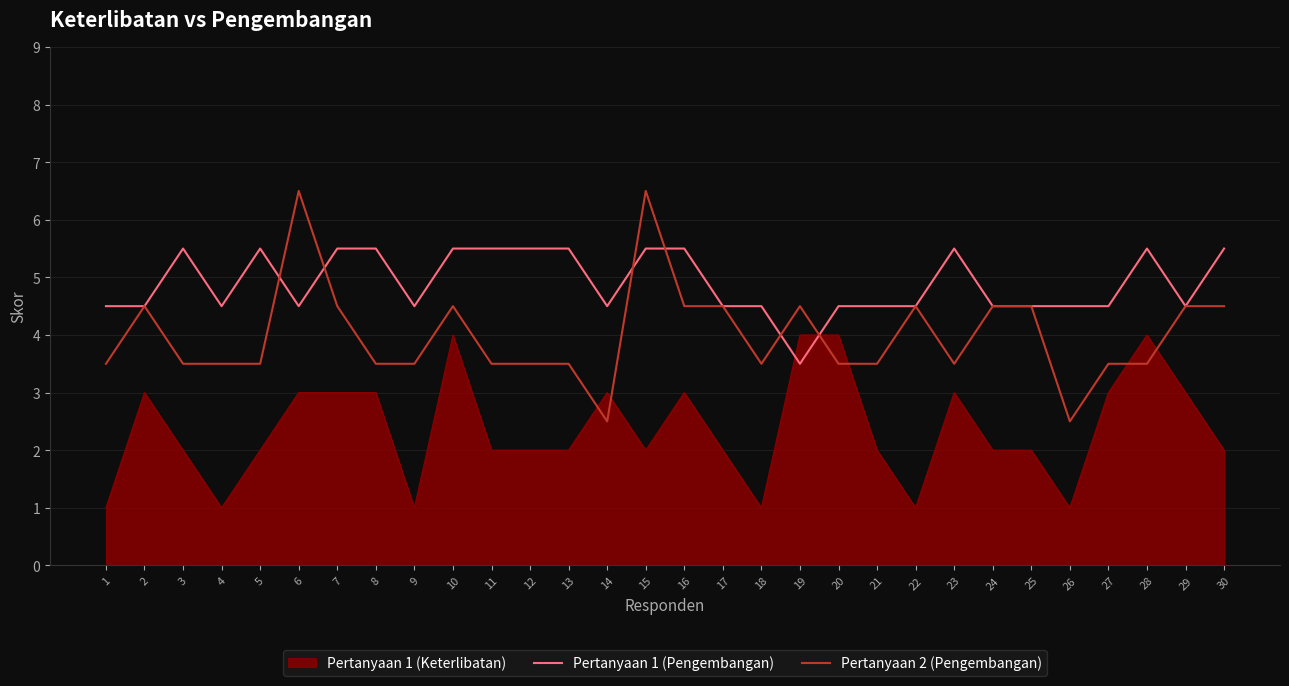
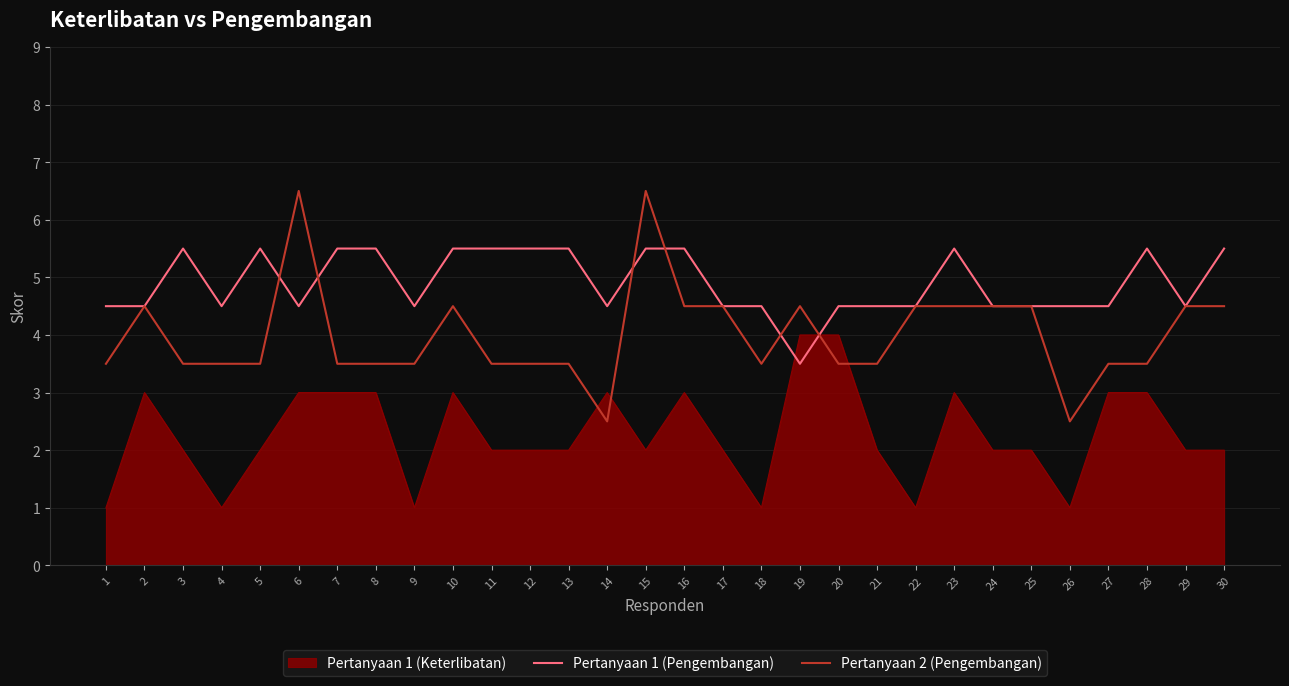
  {
    "Pertanyaan 1 (Keterlibatan)": {
      "1": 1,
      "2": 3,
      "3": 2,
      "4": 1,
      "5": 2,
      "6": 3,
      "7": 3,
      "8": 3,
      "9": 1,
-     "10": 4,
+     "10": 3,
      "11": 2,
      "12": 2,
      "13": 2,
      "14": 3,
      "15": 2,
      "16": 3,
      "17": 2,
      "18": 1,
      "19": 4,
      "20": 4,
      "21": 2,
      "22": 1,
      "23": 3,
      "24": 2,
      "25": 2,
      "26": 1,
      "27": 3,
-     "28": 4,
-     "29": 3,
+     "28": 3,
+     "29": 2,
      "30": 2
    },
    "Pertanyaan 1 (Pengembangan)": {
      "1": 4.5,
      "3": 5.5,
      "4": 4.5,
      "5": 5.5,
      "6": 4.5,
      "7": 5.5,
      "8": 5.5,
      "9": 4.5,
      "10": 5.5,
      "11": 5.5,
      "12": 5.5,
      "13": 5.5,
      "14": 4.5,
      "15": 5.5,
      "16": 5.5,
      "18": 4.5,
      "19": 3.5,
      "20": 4.5,
      "21": 4.5,
      "23": 5.5,
      "26": 4.5,
      "27": 4.5,
      "28": 5.5,
      "30": 5.5
    },
    "Pertanyaan 2 (Pengembangan)": {
      "1": 3.5,
      "3": 3.5,
      "4": 3.5,
      "5": 3.5,
      "6": 6.5,
-     "7": 4.5,
+     "7": 3.5,
      "8": 3.5,
      "9": 3.5,
      "10": 4.5,
      "11": 3.5,
      "12": 3.5,
      "13": 3.5,
      "14": 2.5,
      "15": 6.5,
      "16": 4.5,
      "18": 3.5,
      "19": 4.5,
      "20": 3.5,
      "21": 3.5,
-     "23": 3.5,
+     "23": 4.5,
      "26": 2.5,
      "27": 3.5,
      "28": 3.5,
      "30": 4.5
    }
  }
